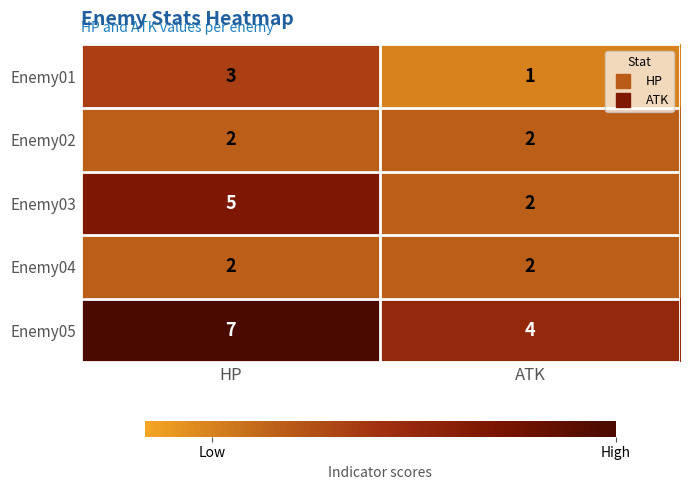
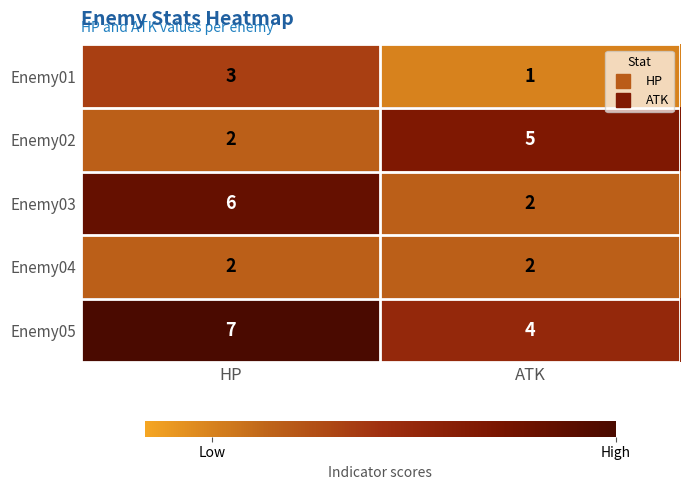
  {
    "Enemy01": {
      "HP": 3,
      "ATK": 1
    },
    "Enemy02": {
      "HP": 2,
-     "ATK": 2
+     "ATK": 5
    },
    "Enemy03": {
-     "HP": 5,
+     "HP": 6,
      "ATK": 2
    },
    "Enemy04": {
      "HP": 2,
      "ATK": 2
    },
    "Enemy05": {
      "HP": 7,
      "ATK": 4
    }
  }
